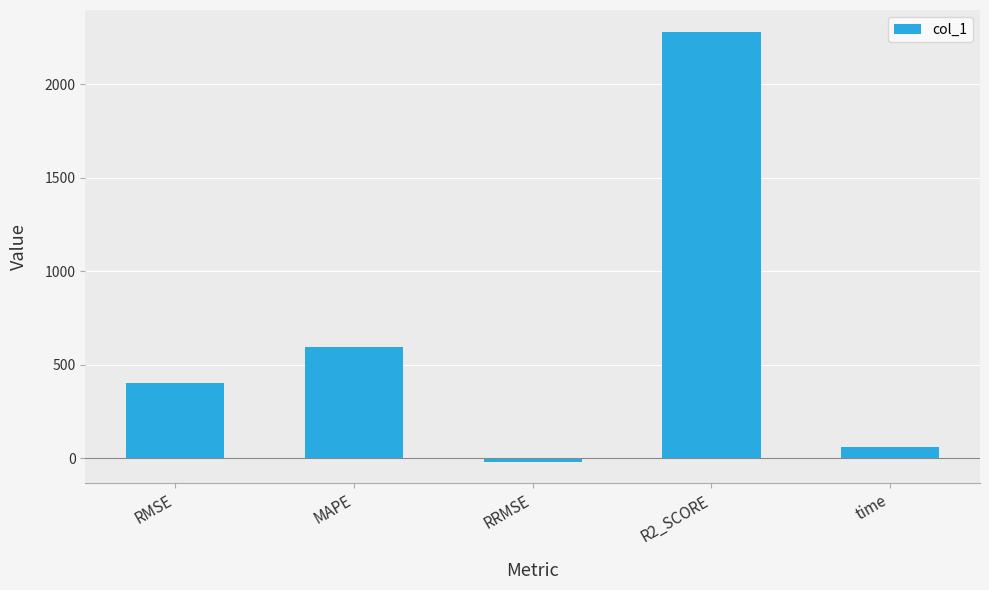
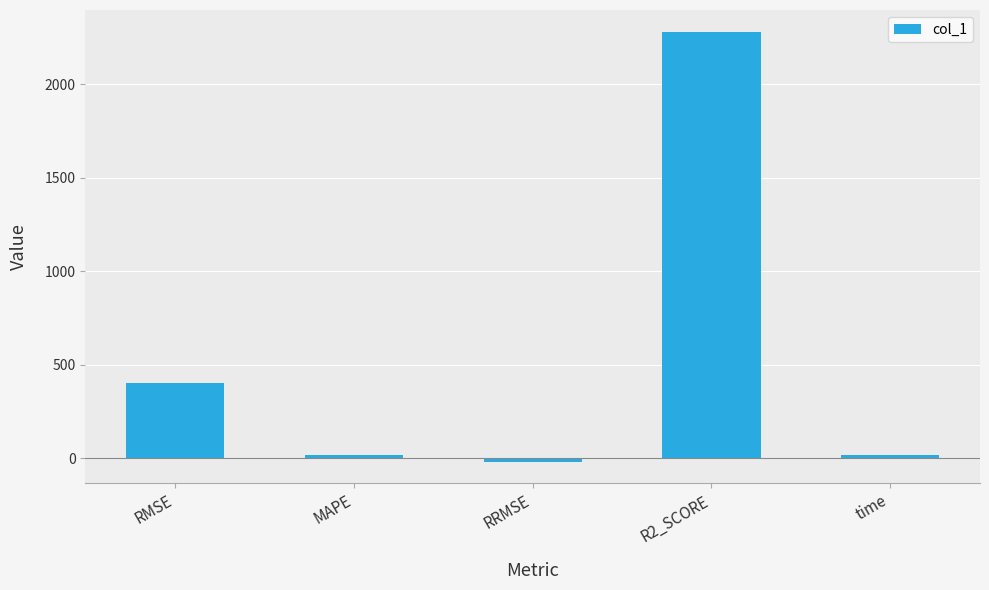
  {
    "RMSE": 400,
-   "MAPE": 600,
+   "MAPE": 10,
    "RRMSE": -20,
    "R2_SCORE": 2280,
-   "time": 60
+   "time": 10
  }
